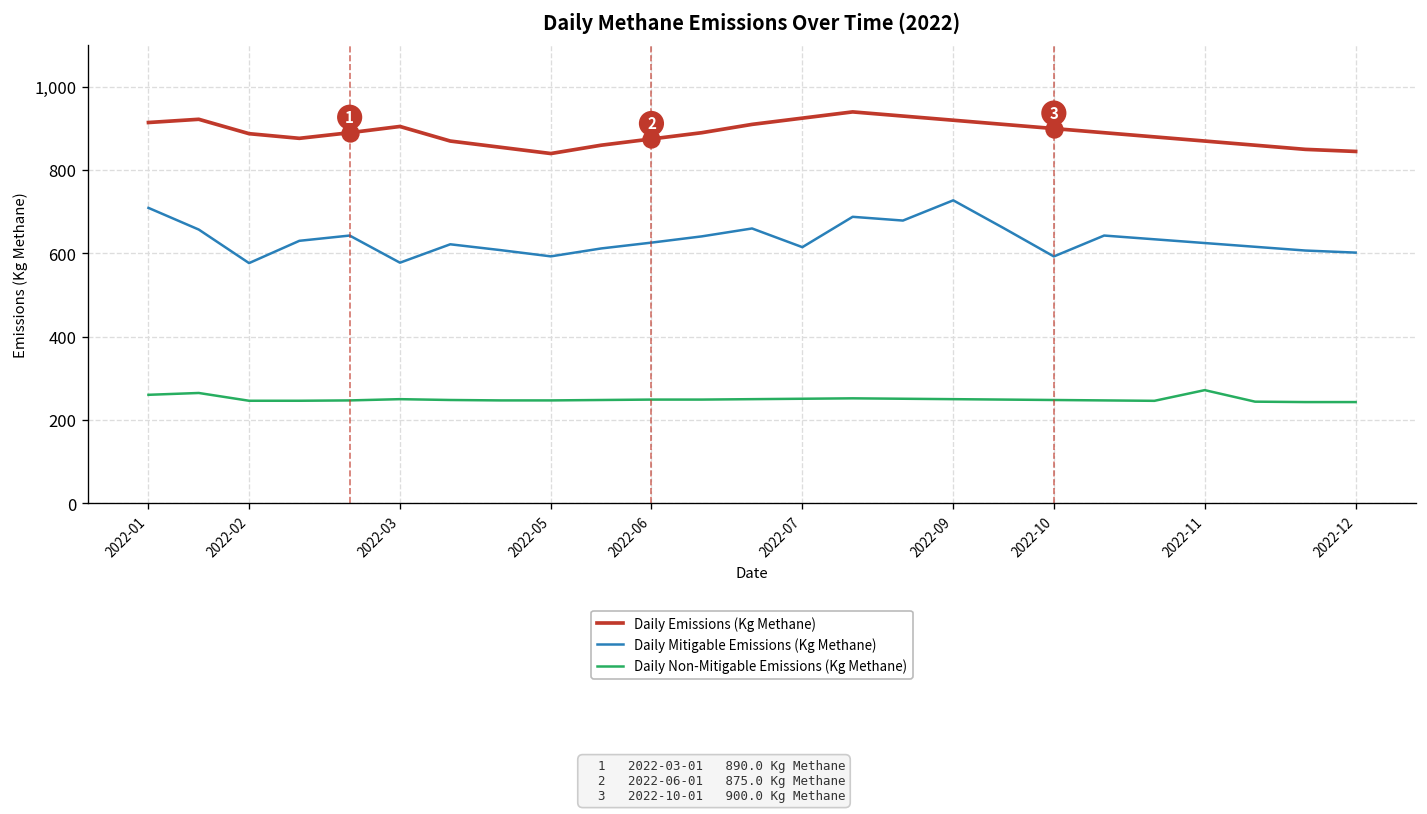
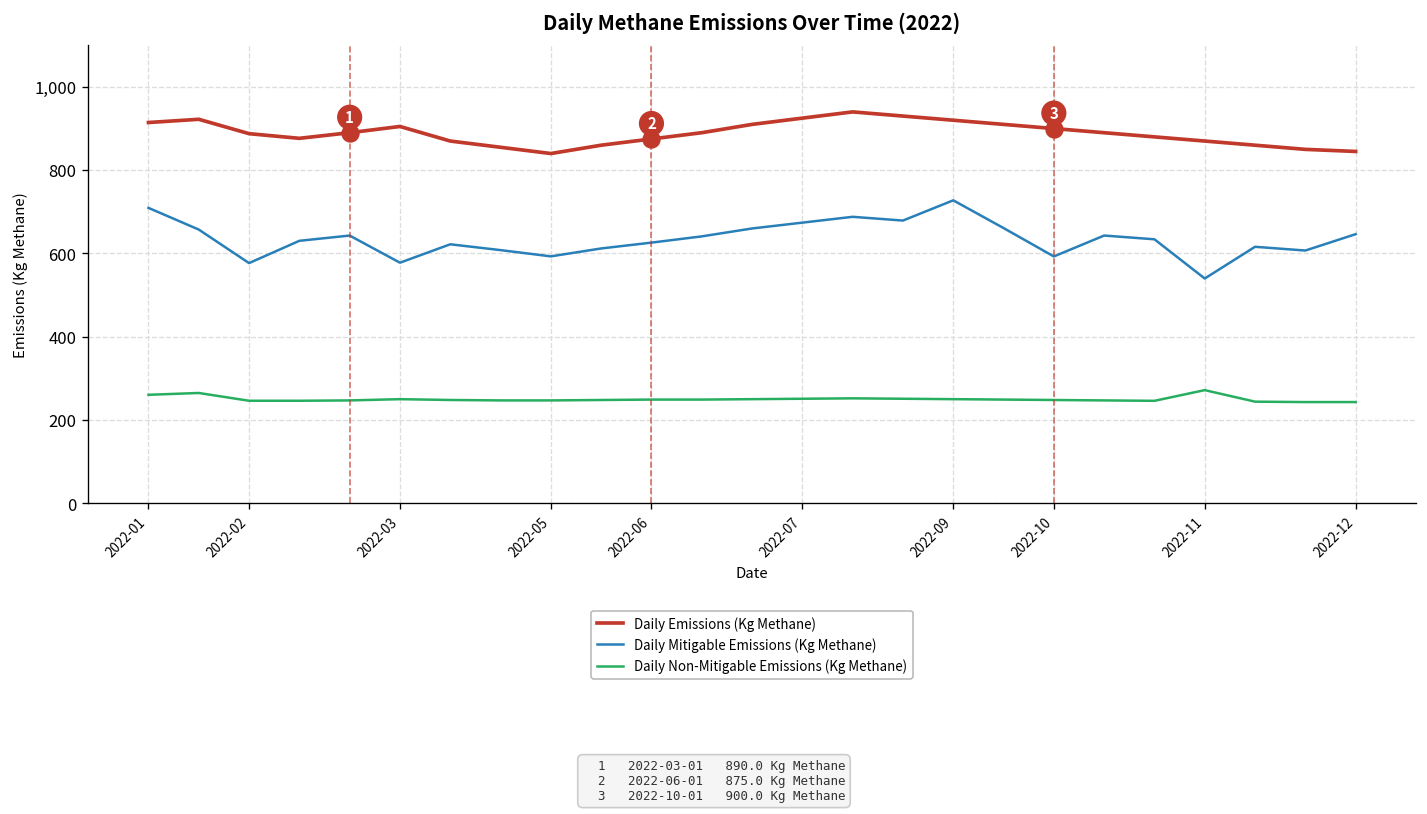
  {
    "Daily Mitigable Emissions (Kg Methane)": {
      "2022-01": 710,
      "2022-02": 580,
      "2022-03": 580,
      "2022-05": 590,
      "2022-06": 630,
-     "2022-07": 620,
+     "2022-07": 670,
      "2022-09": 730,
      "2022-10": 590,
-     "2022-11": 630,
-     "2022-12": 600
+     "2022-11": 540,
+     "2022-12": 650
    },
    "Daily Non-Mitigable Emissions (Kg Methane)": {
      "2022-01": 260,
      "2022-02": 250,
      "2022-03": 250,
      "2022-05": 250,
      "2022-06": 250,
      "2022-07": 250,
      "2022-09": 250,
      "2022-10": 250,
      "2022-11": 270,
      "2022-12": 240
    }
  }
